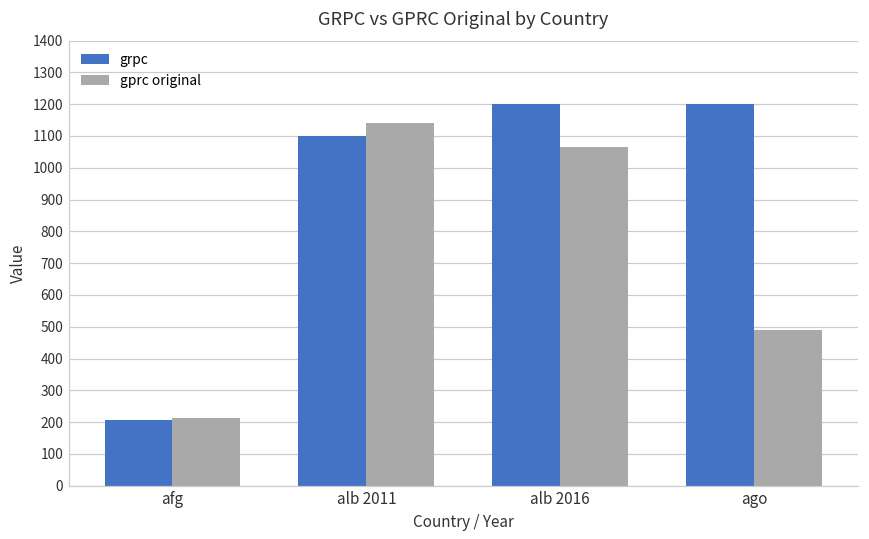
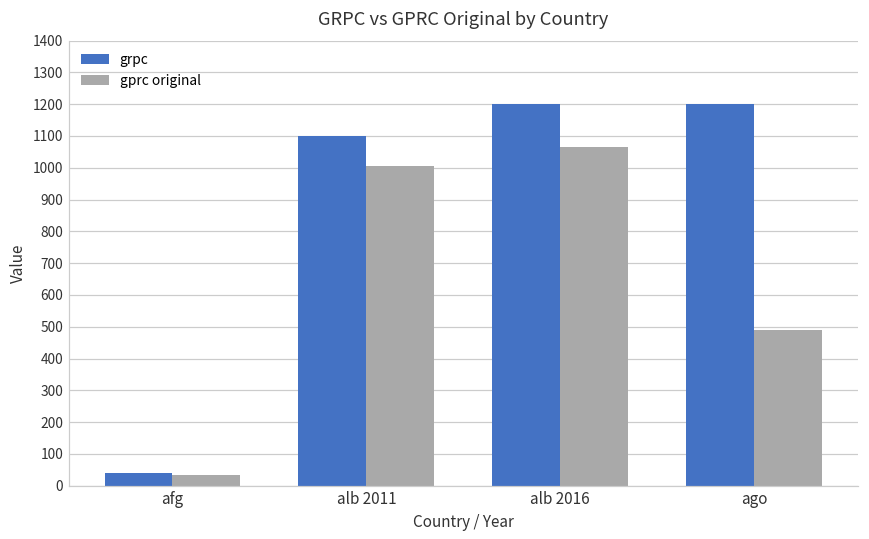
  {
    "grpc": {
-     "afg": 210,
+     "afg": 40,
      "alb 2011": 1100,
      "alb 2016": 1200,
      "ago": 1200
    },
    "gprc original": {
-     "afg": 210,
-     "alb 2011": 1140,
+     "afg": 30,
+     "alb 2011": 1010,
      "alb 2016": 1070,
      "ago": 490
    }
  }
